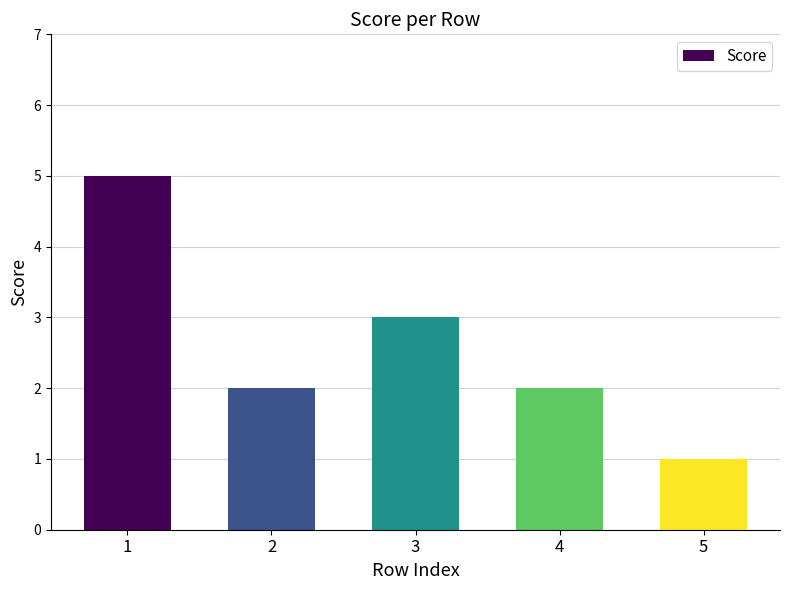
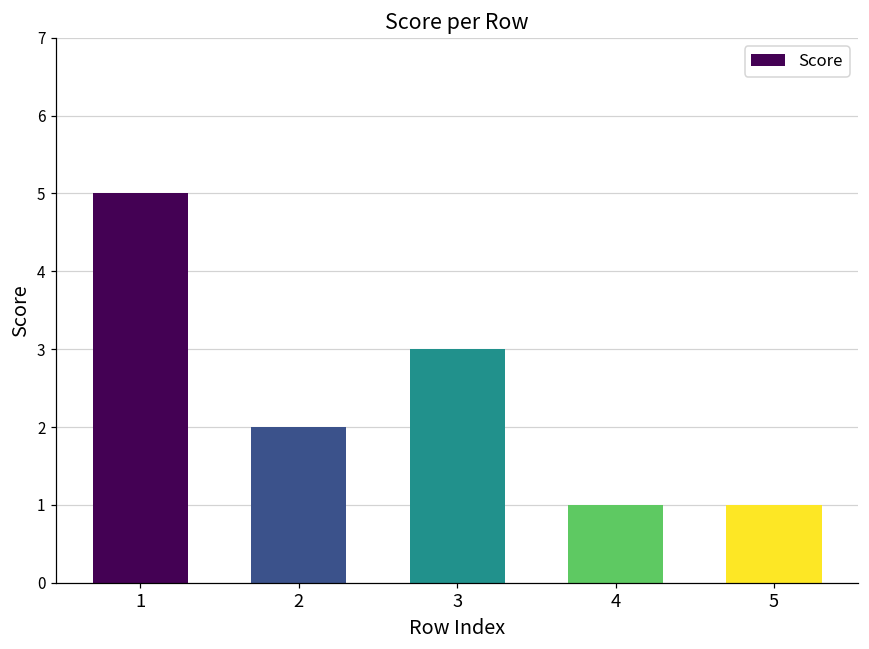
  {
    "1": 5,
    "2": 2,
    "3": 3,
-   "4": 2,
+   "4": 1,
    "5": 1
  }
